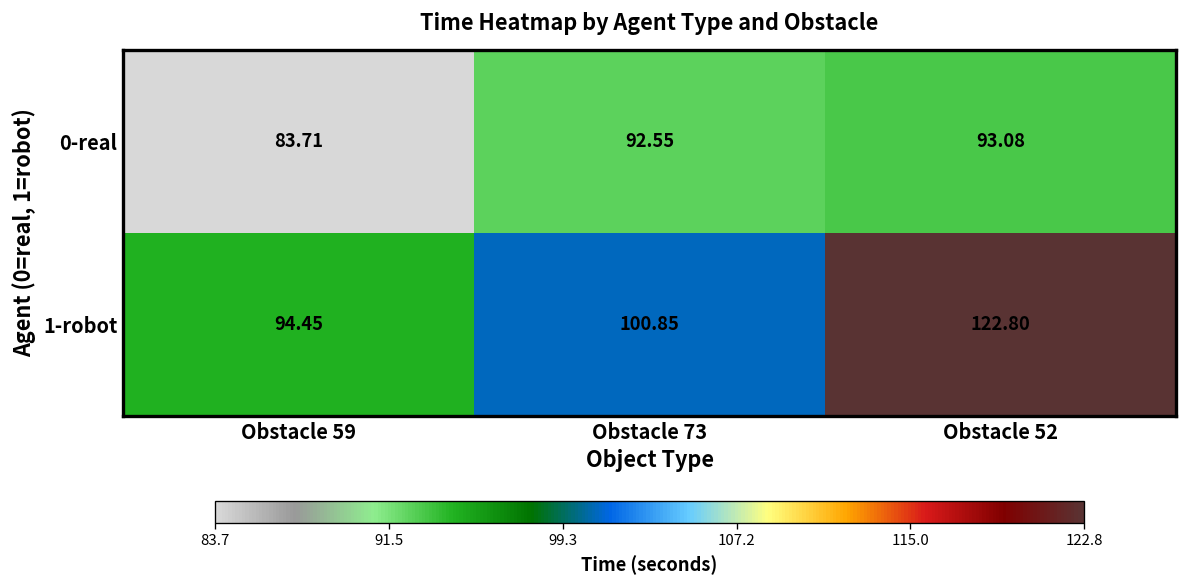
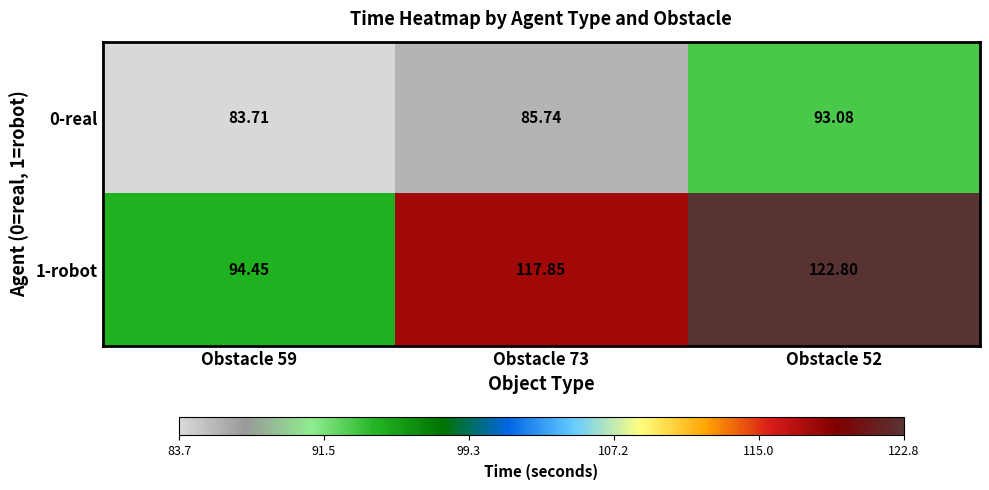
  {
    "0-real": {
      "Obstacle 59": 83.71,
-     "Obstacle 73": 92.55,
+     "Obstacle 73": 85.74,
      "Obstacle 52": 93.08
    },
    "1-robot": {
      "Obstacle 59": 94.45,
-     "Obstacle 73": 100.85,
+     "Obstacle 73": 117.85,
      "Obstacle 52": 122.80
    }
  }
